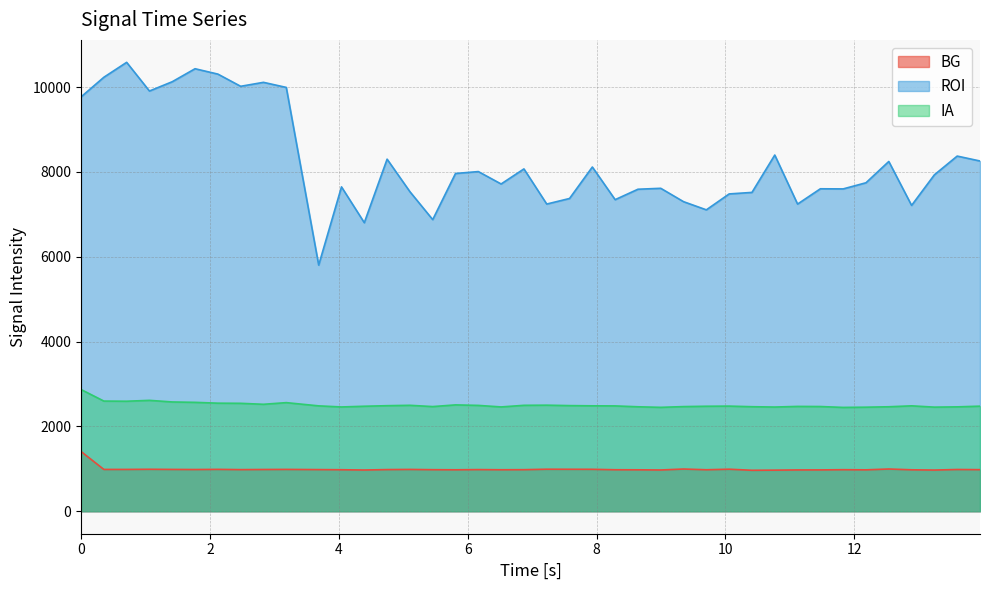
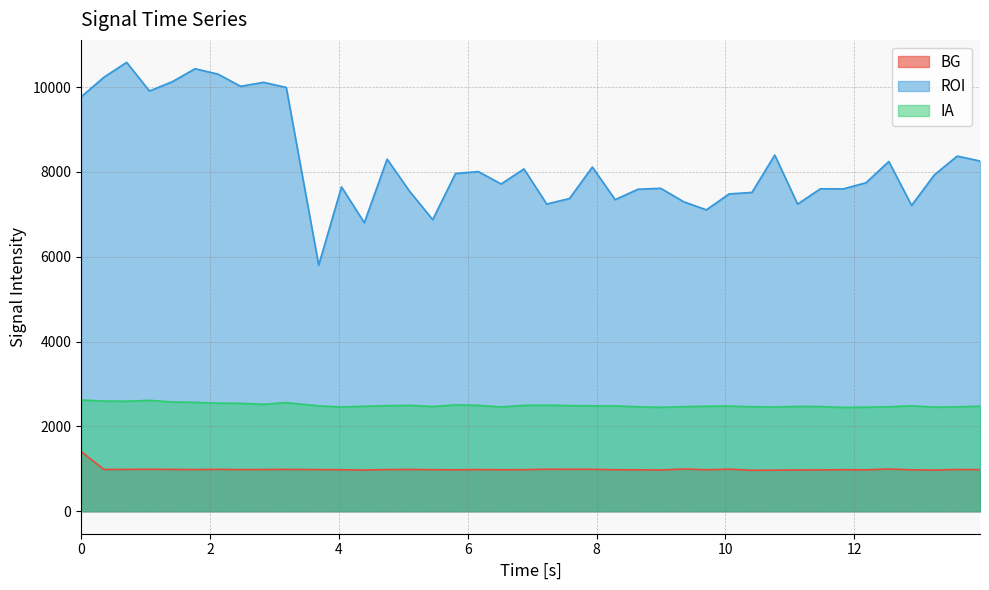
  {
    "BG": {
      "0": 1400
    },
    "ROI": {
      "0": 9800
    },
    "IA": {
-     "0": 2900
+     "0": 2600
    }
  }
